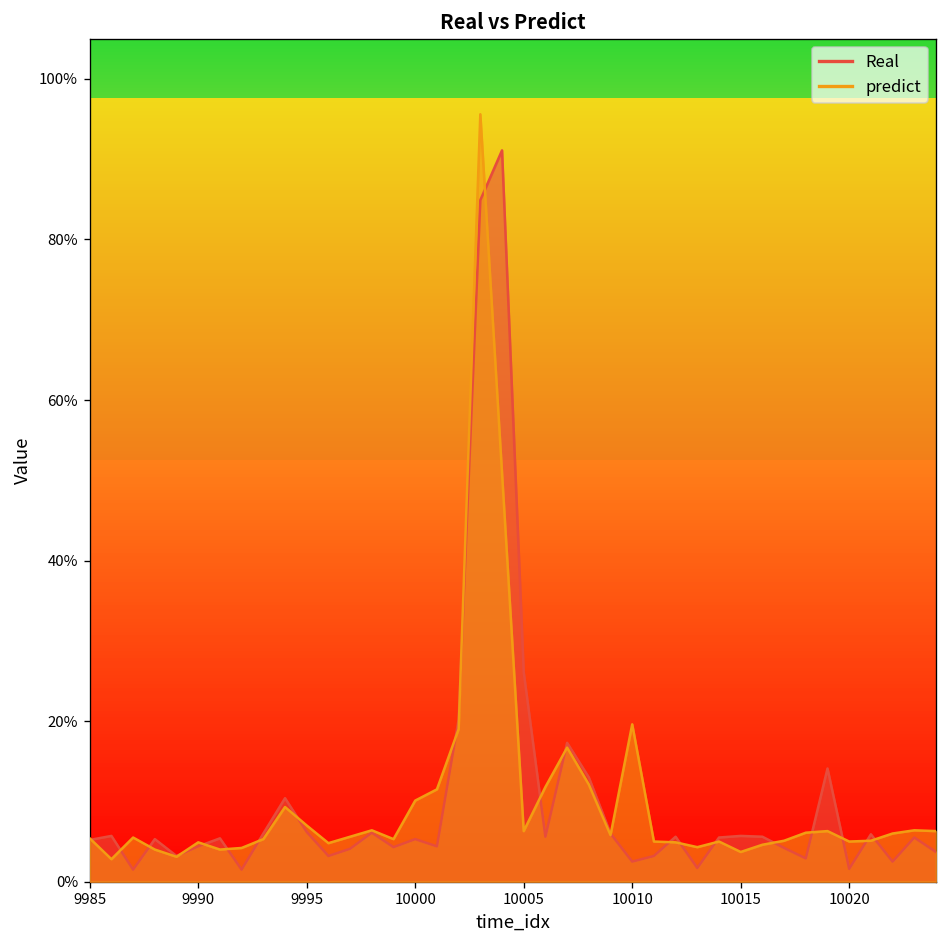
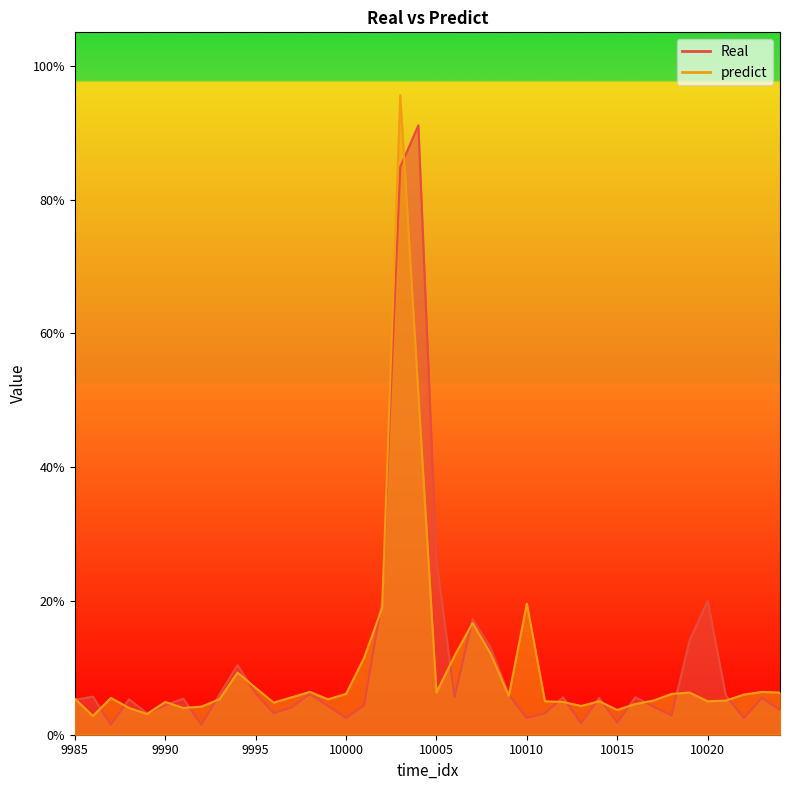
  {
    "Real": {
      "9990": "4%",
      "9995": "6%",
-     "10000": "5%",
+     "10000": "3%",
      "10005": "26%",
      "10010": "3%",
-     "10015": "6%",
-     "10020": "2%"
+     "10015": "2%",
+     "10020": "20%"
    },
    "predict": {
      "9990": "5%",
      "9995": "7%",
-     "10000": "10%",
+     "10000": "6%",
      "10005": "6%",
      "10010": "20%",
      "10015": "4%",
      "10020": "5%"
    }
  }
